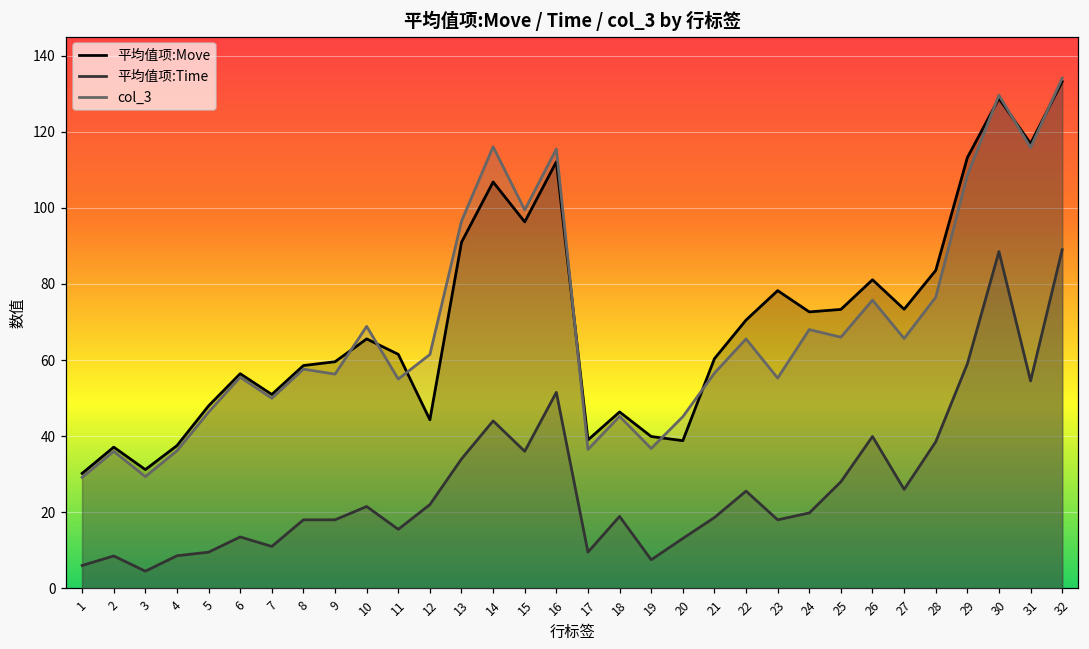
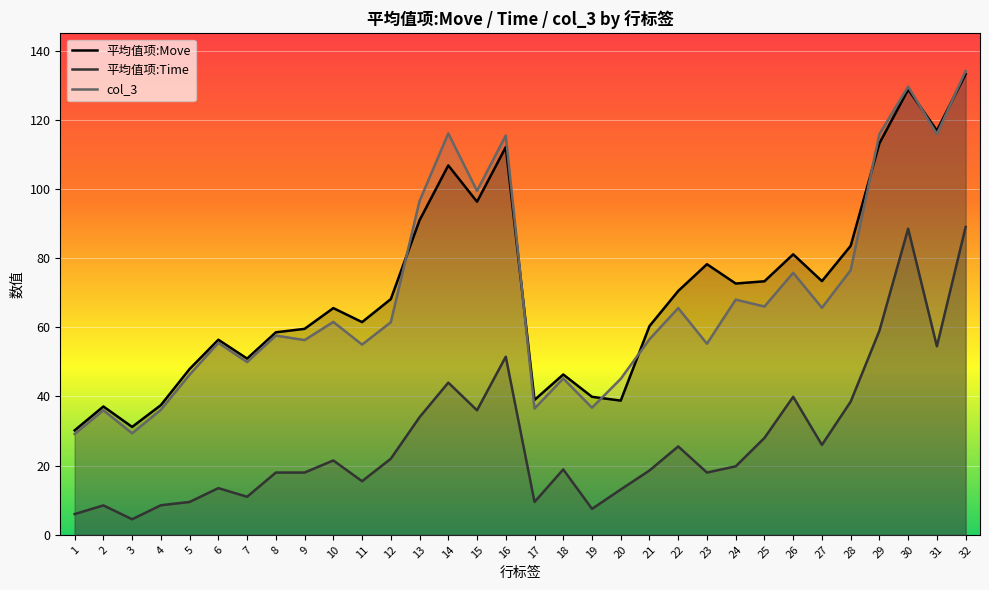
  {
    "平均值项:Move": {
      "1": 30,
      "2": 37,
      "3": 31,
      "4": 38,
      "5": 48,
      "6": 56,
      "7": 51,
      "8": 59,
      "9": 60,
      "10": 66,
      "11": 62,
-     "12": 44,
+     "12": 68,
      "13": 91,
      "14": 107,
      "15": 96,
      "16": 112,
      "17": 39,
      "18": 46,
      "19": 40,
      "20": 39,
      "21": 60,
      "22": 71,
      "23": 78,
      "24": 73,
      "25": 73,
      "26": 81,
      "27": 73,
      "28": 84,
      "29": 113,
      "30": 129,
      "31": 117,
      "32": 133
    },
    "平均值项:Time": {
      "1": 6,
      "2": 9,
      "3": 5,
      "4": 9,
      "5": 10,
      "6": 14,
      "7": 11,
      "8": 18,
      "9": 18,
      "10": 22,
      "11": 16,
      "12": 22,
      "13": 34,
      "14": 44,
      "15": 36,
      "16": 52,
      "17": 10,
      "18": 19,
      "19": 8,
      "20": 13,
      "21": 19,
      "22": 26,
      "23": 18,
      "24": 20,
      "25": 28,
      "26": 40,
      "27": 26,
      "28": 39,
      "29": 59,
      "30": 89,
      "31": 55,
      "32": 89
    },
    "col_3": {
      "1": 29,
      "2": 36,
      "3": 29,
      "4": 36,
      "5": 46,
      "6": 56,
      "7": 50,
      "8": 58,
      "9": 56,
-     "10": 69,
+     "10": 62,
      "11": 55,
      "12": 61,
      "13": 97,
      "14": 116,
      "15": 99,
      "16": 115,
      "17": 37,
      "18": 45,
      "19": 37,
      "20": 45,
      "21": 57,
      "22": 66,
      "23": 55,
      "24": 68,
      "25": 66,
      "26": 76,
      "27": 66,
      "28": 77,
-     "29": 109,
+     "29": 116,
      "30": 130,
      "31": 116,
      "32": 134
    }
  }
